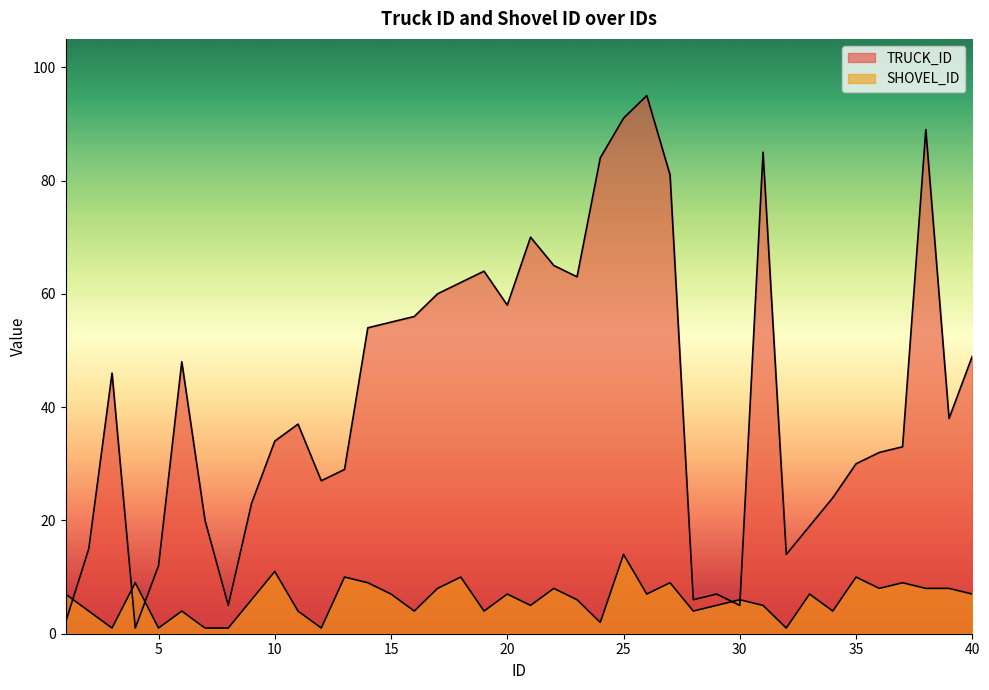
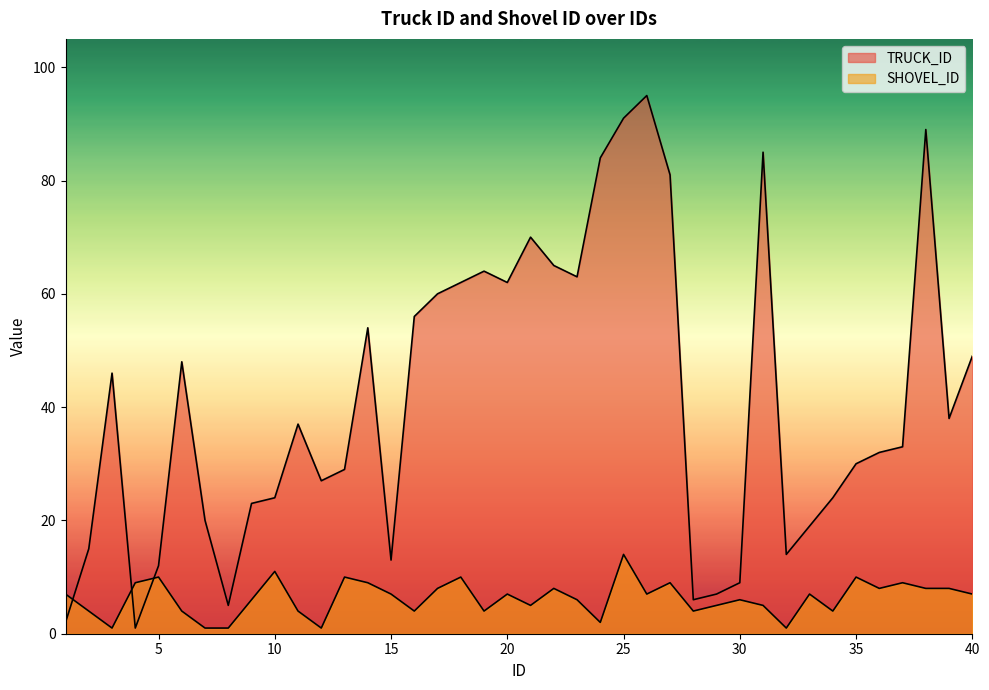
  {
    "TRUCK_ID": {
      "5": 12,
-     "10": 34,
-     "15": 55,
-     "20": 58,
+     "10": 24,
+     "15": 13,
+     "20": 62,
      "25": 91,
-     "30": 5,
+     "30": 9,
      "35": 30,
      "40": 49
    },
    "SHOVEL_ID": {
-     "5": 1,
+     "5": 10,
      "10": 11,
      "15": 7,
      "20": 7,
      "25": 14,
      "30": 6,
      "35": 10,
      "40": 7
    }
  }
